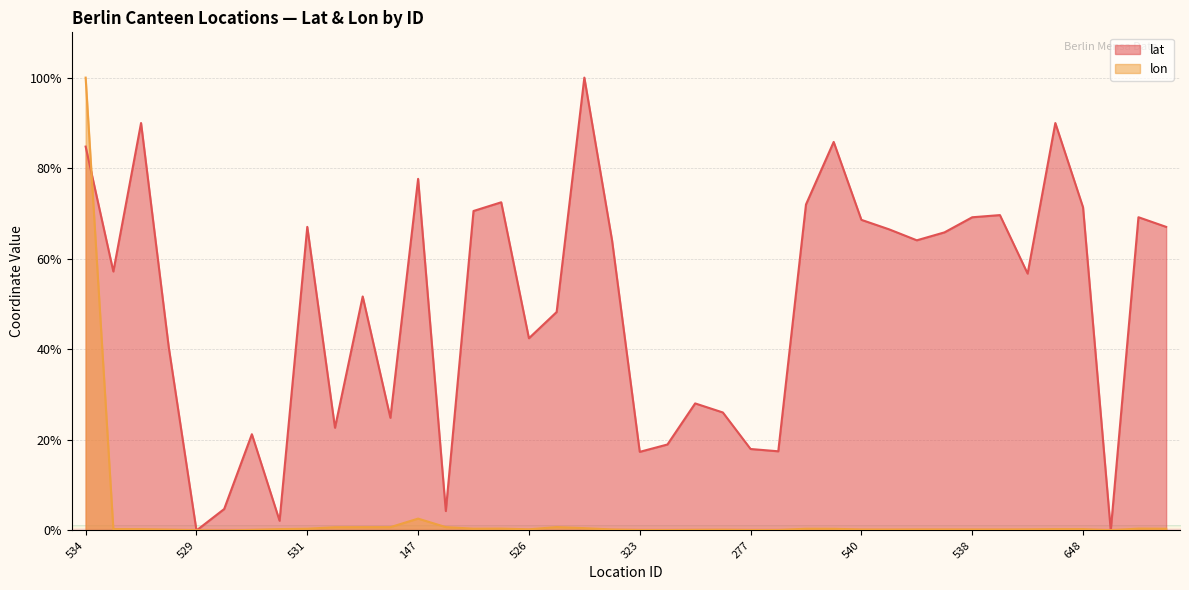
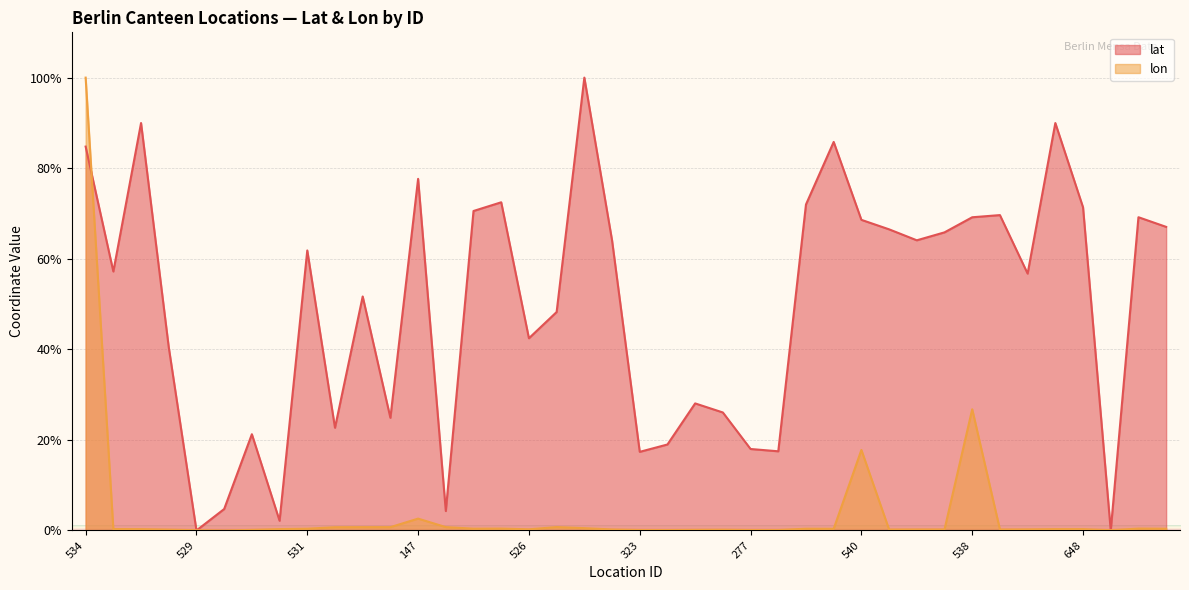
  {
    "lat": {
      "534": "85%",
-     "531": "67%",
+     "531": "62%",
      "147": "78%",
      "526": "42%",
      "323": "17%",
      "277": "18%",
      "540": "69%",
      "538": "69%",
      "648": "71%"
    },
    "lon": {
      "534": "100%",
      "531": "0%",
      "147": "3%",
      "526": "0%",
      "323": "0%",
      "277": "0%",
-     "540": "0%",
-     "538": "0%",
+     "540": "18%",
+     "538": "27%",
      "648": "0%"
    }
  }
